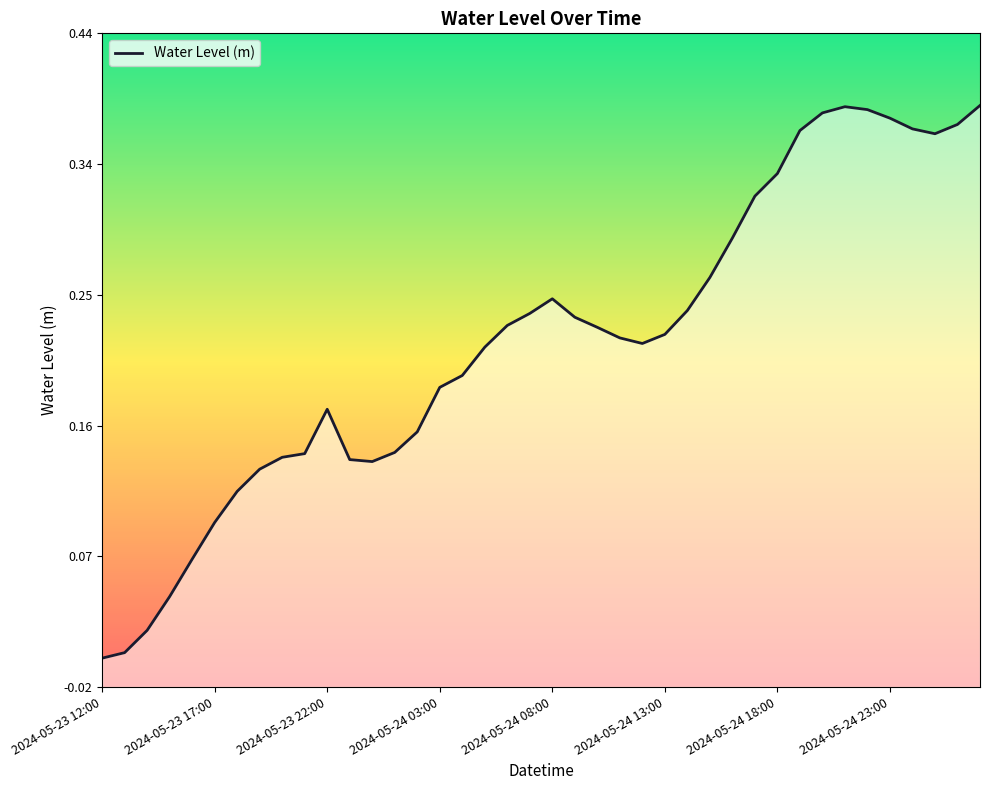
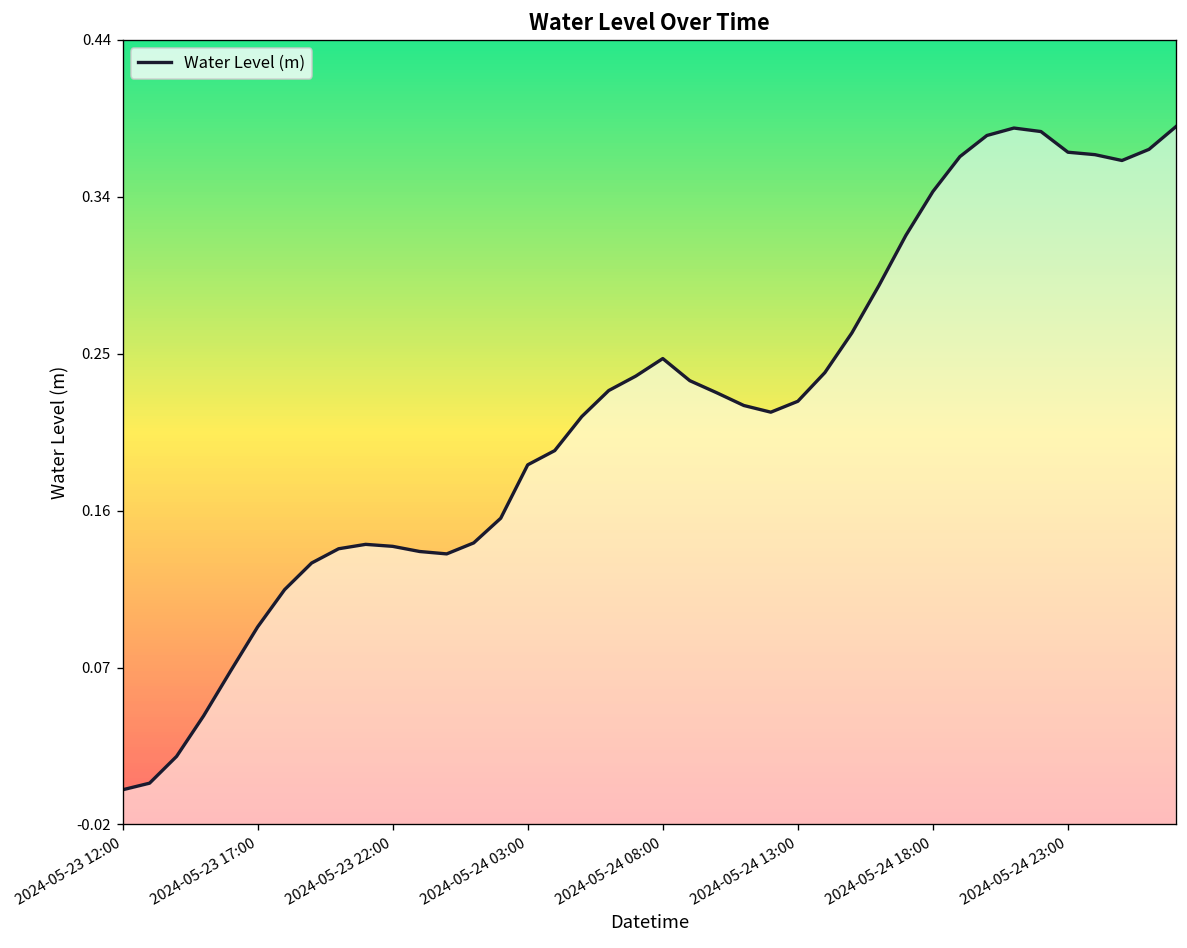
  {
    "2024-05-23 12:00": 0.002,
    "2024-05-23 17:00": 0.096,
-   "2024-05-23 22:00": 0.175,
+   "2024-05-23 22:00": 0.143,
    "2024-05-24 03:00": 0.190,
    "2024-05-24 08:00": 0.251,
    "2024-05-24 13:00": 0.227,
-   "2024-05-24 18:00": 0.338,
-   "2024-05-24 23:00": 0.377
+   "2024-05-24 18:00": 0.348,
+   "2024-05-24 23:00": 0.371
  }
